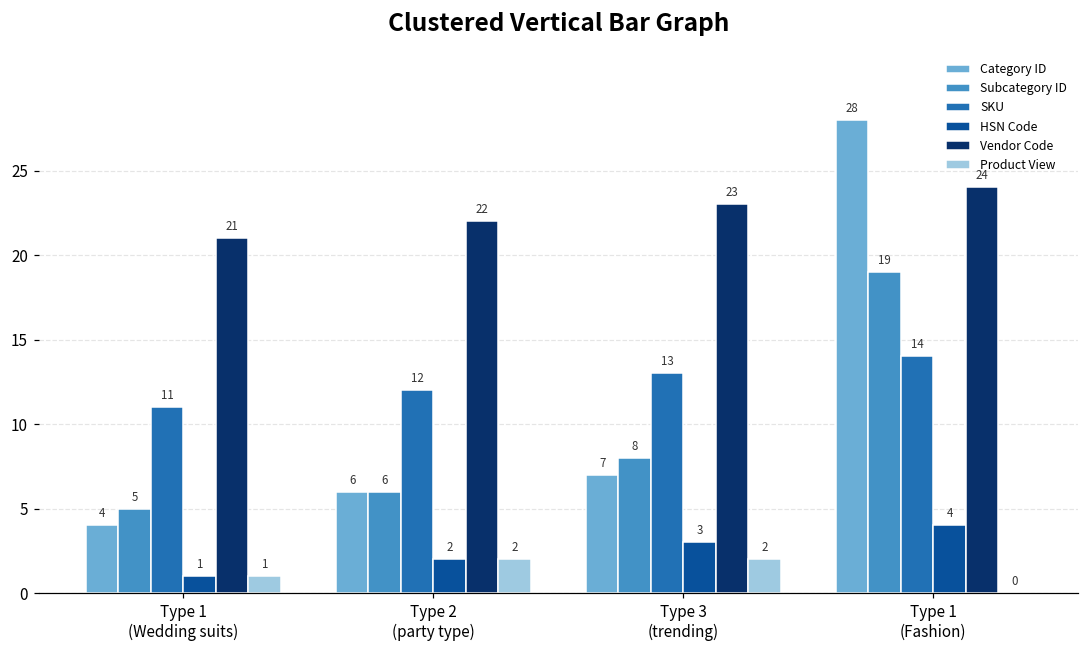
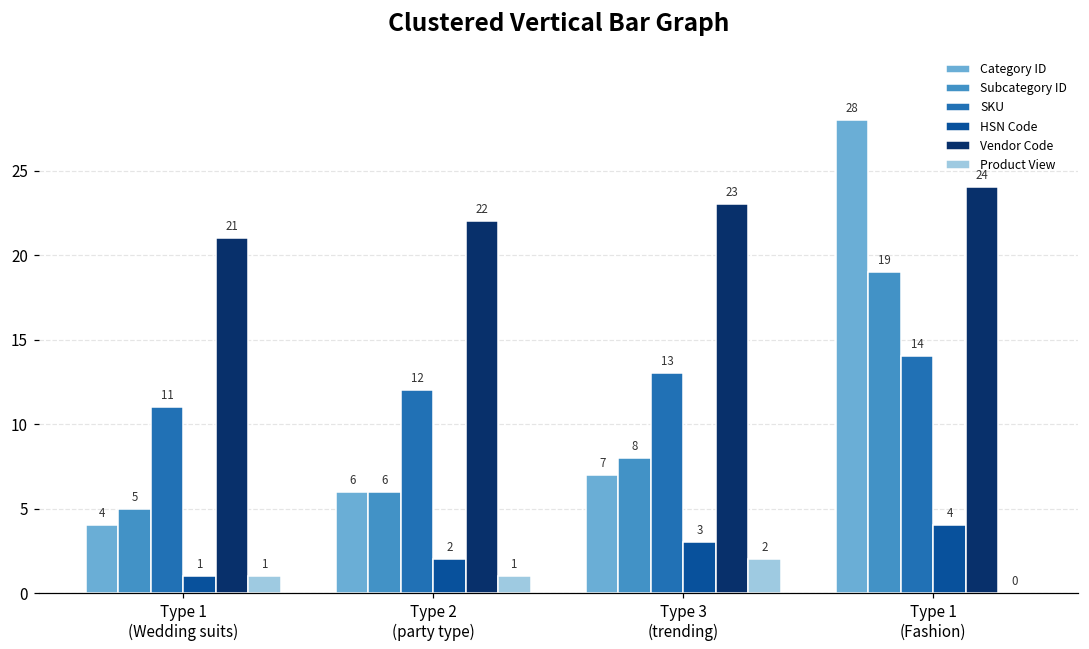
  {
    "Product View": {
      "Type 1 (Wedding suits)": 1,
-     "Type 2 (party type)": 2,
+     "Type 2 (party type)": 1,
      "Type 3 (trending)": 2,
      "Type 1 (Fashion)": 0
    }
  }
